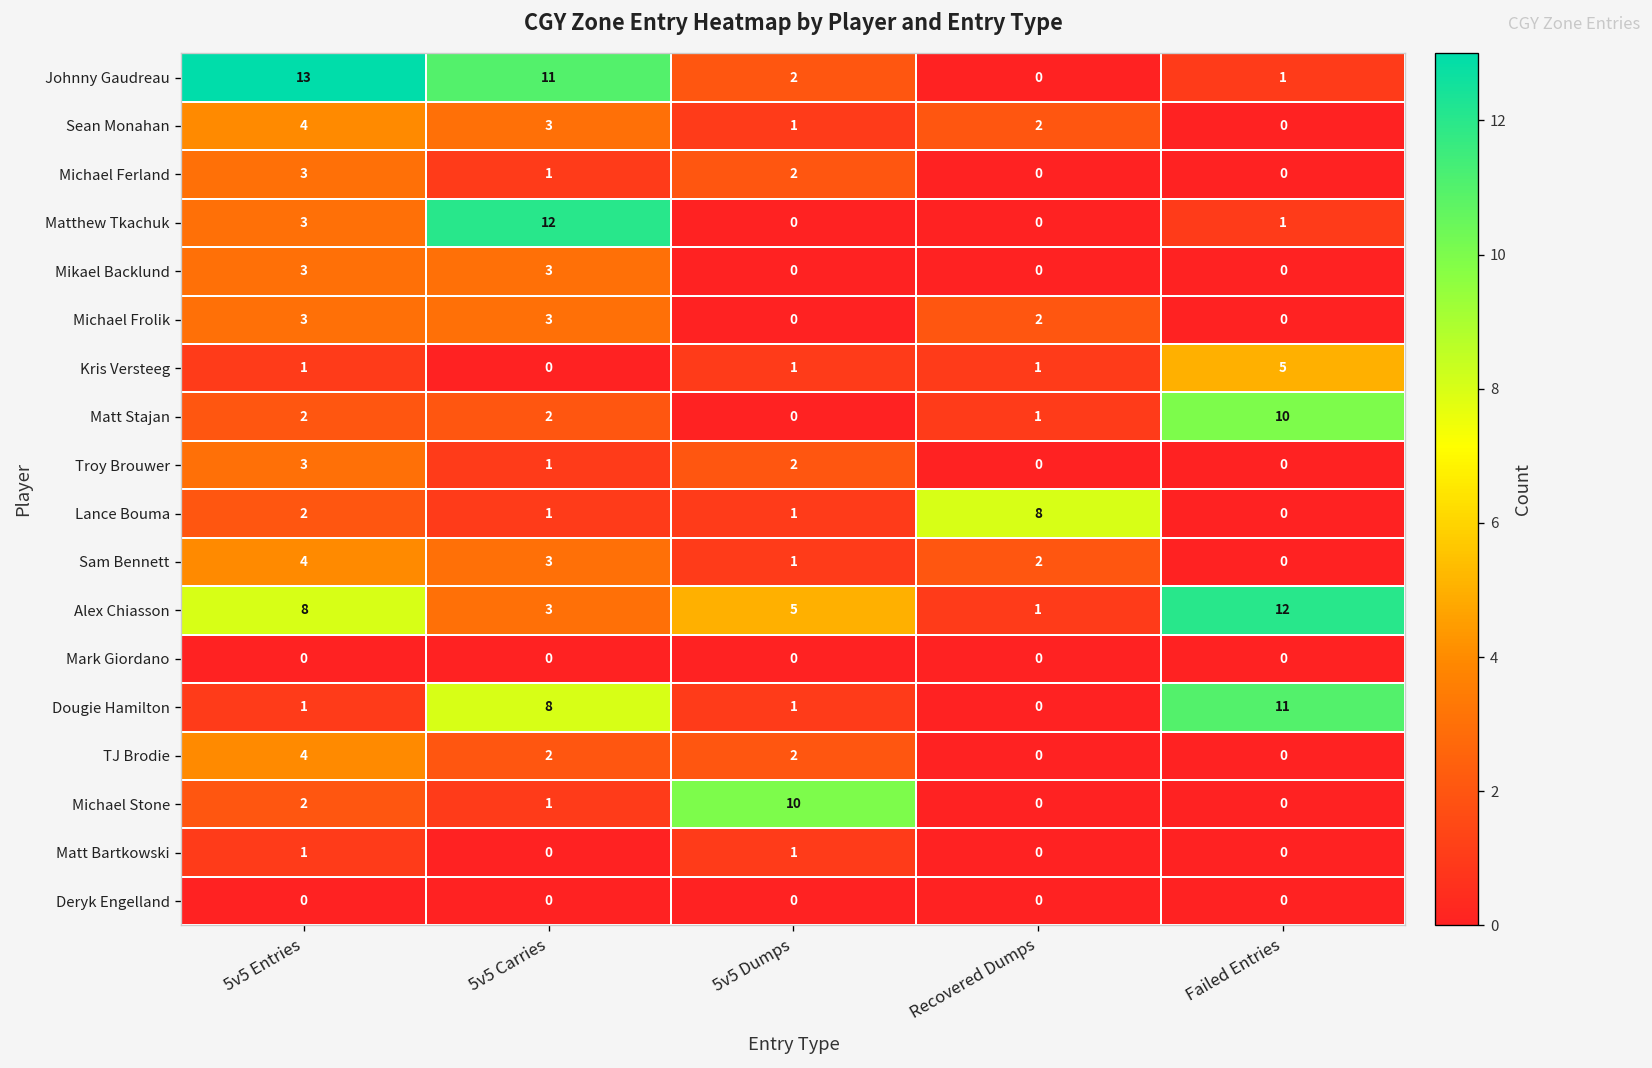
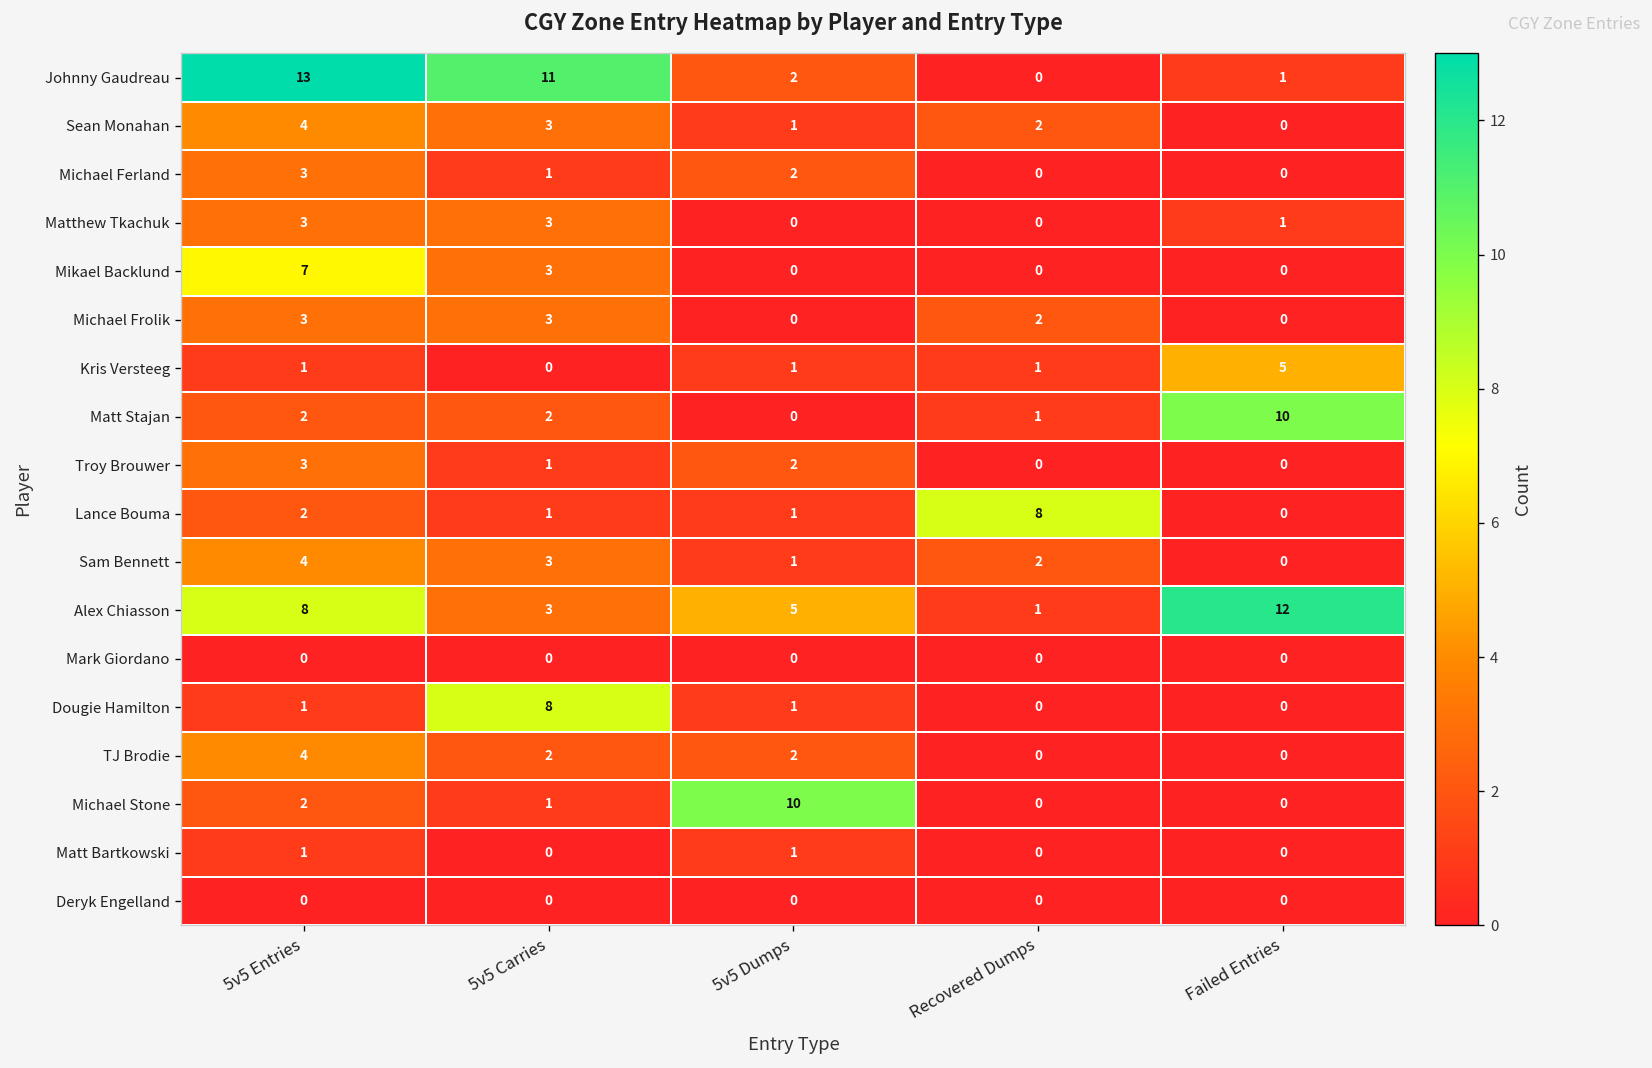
  {
    "Johnny Gaudreau": {
      "5v5 Entries": 13,
      "5v5 Carries": 11,
      "5v5 Dumps": 2,
      "Recovered Dumps": 0,
      "Failed Entries": 1
    },
    "Sean Monahan": {
      "5v5 Entries": 4,
      "5v5 Carries": 3,
      "5v5 Dumps": 1,
      "Recovered Dumps": 2,
      "Failed Entries": 0
    },
    "Michael Ferland": {
      "5v5 Entries": 3,
      "5v5 Carries": 1,
      "5v5 Dumps": 2,
      "Recovered Dumps": 0,
      "Failed Entries": 0
    },
    "Matthew Tkachuk": {
      "5v5 Entries": 3,
-     "5v5 Carries": 12,
+     "5v5 Carries": 3,
      "5v5 Dumps": 0,
      "Recovered Dumps": 0,
      "Failed Entries": 1
    },
    "Mikael Backlund": {
-     "5v5 Entries": 3,
+     "5v5 Entries": 7,
      "5v5 Carries": 3,
      "5v5 Dumps": 0,
      "Recovered Dumps": 0,
      "Failed Entries": 0
    },
    "Michael Frolik": {
      "5v5 Entries": 3,
      "5v5 Carries": 3,
      "5v5 Dumps": 0,
      "Recovered Dumps": 2,
      "Failed Entries": 0
    },
    "Kris Versteeg": {
      "5v5 Entries": 1,
      "5v5 Carries": 0,
      "5v5 Dumps": 1,
      "Recovered Dumps": 1,
      "Failed Entries": 5
    },
    "Matt Stajan": {
      "5v5 Entries": 2,
      "5v5 Carries": 2,
      "5v5 Dumps": 0,
      "Recovered Dumps": 1,
      "Failed Entries": 10
    },
    "Troy Brouwer": {
      "5v5 Entries": 3,
      "5v5 Carries": 1,
      "5v5 Dumps": 2,
      "Recovered Dumps": 0,
      "Failed Entries": 0
    },
    "Lance Bouma": {
      "5v5 Entries": 2,
      "5v5 Carries": 1,
      "5v5 Dumps": 1,
      "Recovered Dumps": 8,
      "Failed Entries": 0
    },
    "Sam Bennett": {
      "5v5 Entries": 4,
      "5v5 Carries": 3,
      "5v5 Dumps": 1,
      "Recovered Dumps": 2,
      "Failed Entries": 0
    },
    "Alex Chiasson": {
      "5v5 Entries": 8,
      "5v5 Carries": 3,
      "5v5 Dumps": 5,
      "Recovered Dumps": 1,
      "Failed Entries": 12
    },
    "Mark Giordano": {
      "5v5 Entries": 0,
      "5v5 Carries": 0,
      "5v5 Dumps": 0,
      "Recovered Dumps": 0,
      "Failed Entries": 0
    },
    "Dougie Hamilton": {
      "5v5 Entries": 1,
      "5v5 Carries": 8,
      "5v5 Dumps": 1,
      "Recovered Dumps": 0,
-     "Failed Entries": 11
+     "Failed Entries": 0
    },
    "TJ Brodie": {
      "5v5 Entries": 4,
      "5v5 Carries": 2,
      "5v5 Dumps": 2,
      "Recovered Dumps": 0,
      "Failed Entries": 0
    },
    "Michael Stone": {
      "5v5 Entries": 2,
      "5v5 Carries": 1,
      "5v5 Dumps": 10,
      "Recovered Dumps": 0,
      "Failed Entries": 0
    },
    "Matt Bartkowski": {
      "5v5 Entries": 1,
      "5v5 Carries": 0,
      "5v5 Dumps": 1,
      "Recovered Dumps": 0,
      "Failed Entries": 0
    },
    "Deryk Engelland": {
      "5v5 Entries": 0,
      "5v5 Carries": 0,
      "5v5 Dumps": 0,
      "Recovered Dumps": 0,
      "Failed Entries": 0
    }
  }
